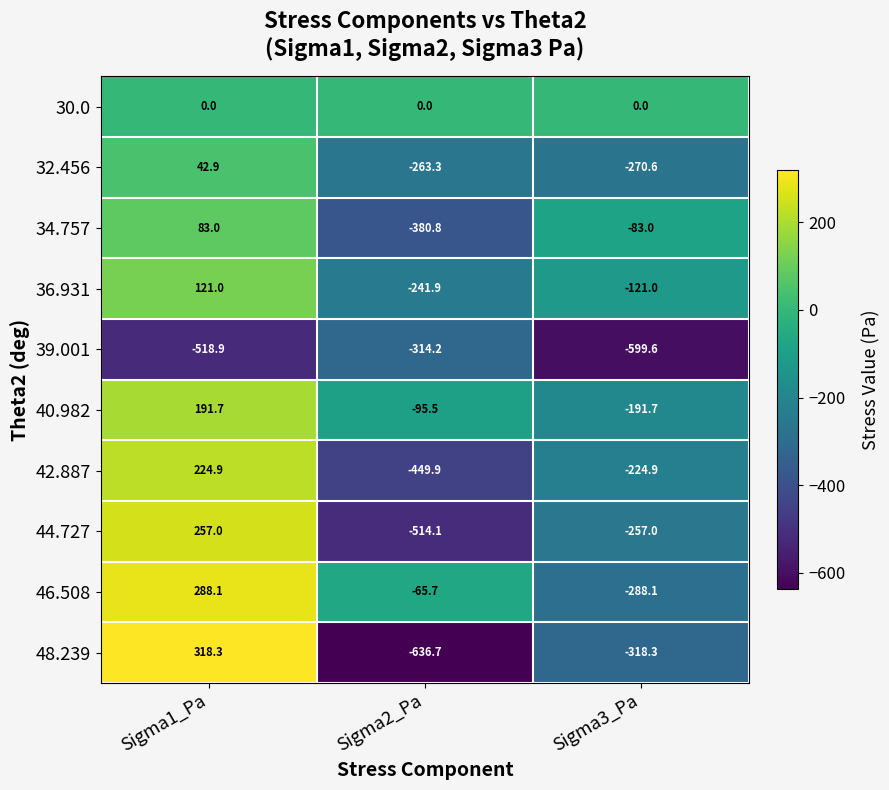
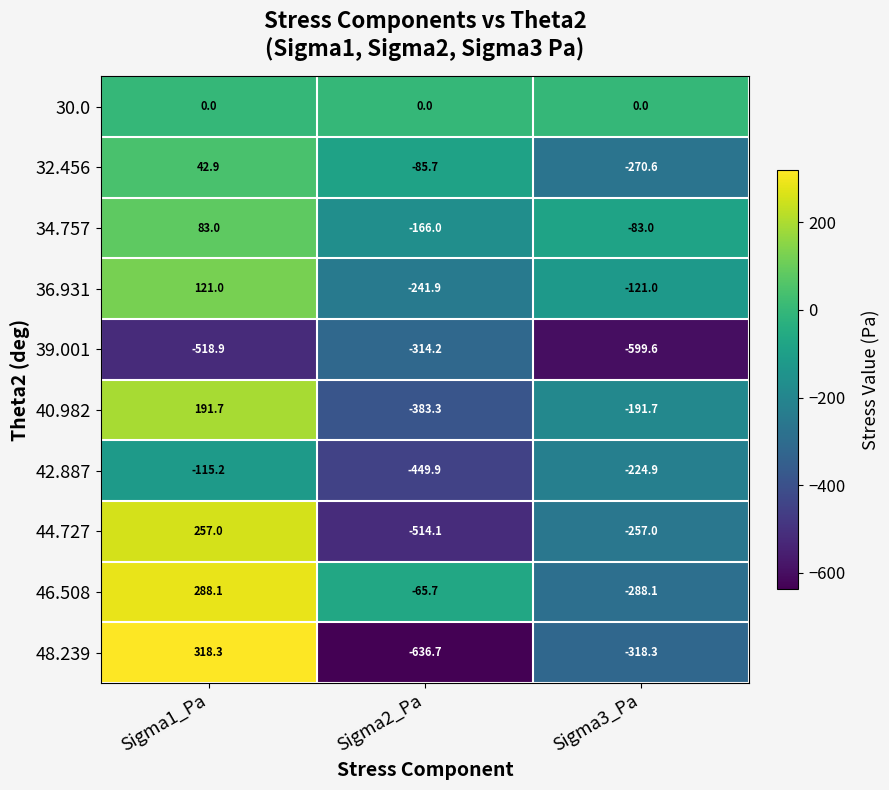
  {
    "30.0": {
      "Sigma1_Pa": 0.0,
      "Sigma2_Pa": 0.0,
      "Sigma3_Pa": 0.0
    },
    "32.456": {
      "Sigma1_Pa": 42.9,
-     "Sigma2_Pa": -263.3,
+     "Sigma2_Pa": -85.7,
      "Sigma3_Pa": -270.6
    },
    "34.757": {
      "Sigma1_Pa": 83.0,
-     "Sigma2_Pa": -380.8,
+     "Sigma2_Pa": -166.0,
      "Sigma3_Pa": -83.0
    },
    "36.931": {
      "Sigma1_Pa": 121.0,
      "Sigma2_Pa": -241.9,
      "Sigma3_Pa": -121.0
    },
    "39.001": {
      "Sigma1_Pa": -518.9,
      "Sigma2_Pa": -314.2,
      "Sigma3_Pa": -599.6
    },
    "40.982": {
      "Sigma1_Pa": 191.7,
-     "Sigma2_Pa": -95.5,
+     "Sigma2_Pa": -383.3,
      "Sigma3_Pa": -191.7
    },
    "42.887": {
-     "Sigma1_Pa": 224.9,
+     "Sigma1_Pa": -115.2,
      "Sigma2_Pa": -449.9,
      "Sigma3_Pa": -224.9
    },
    "44.727": {
      "Sigma1_Pa": 257.0,
      "Sigma2_Pa": -514.1,
      "Sigma3_Pa": -257.0
    },
    "46.508": {
      "Sigma1_Pa": 288.1,
      "Sigma2_Pa": -65.7,
      "Sigma3_Pa": -288.1
    },
    "48.239": {
      "Sigma1_Pa": 318.3,
      "Sigma2_Pa": -636.7,
      "Sigma3_Pa": -318.3
    }
  }
